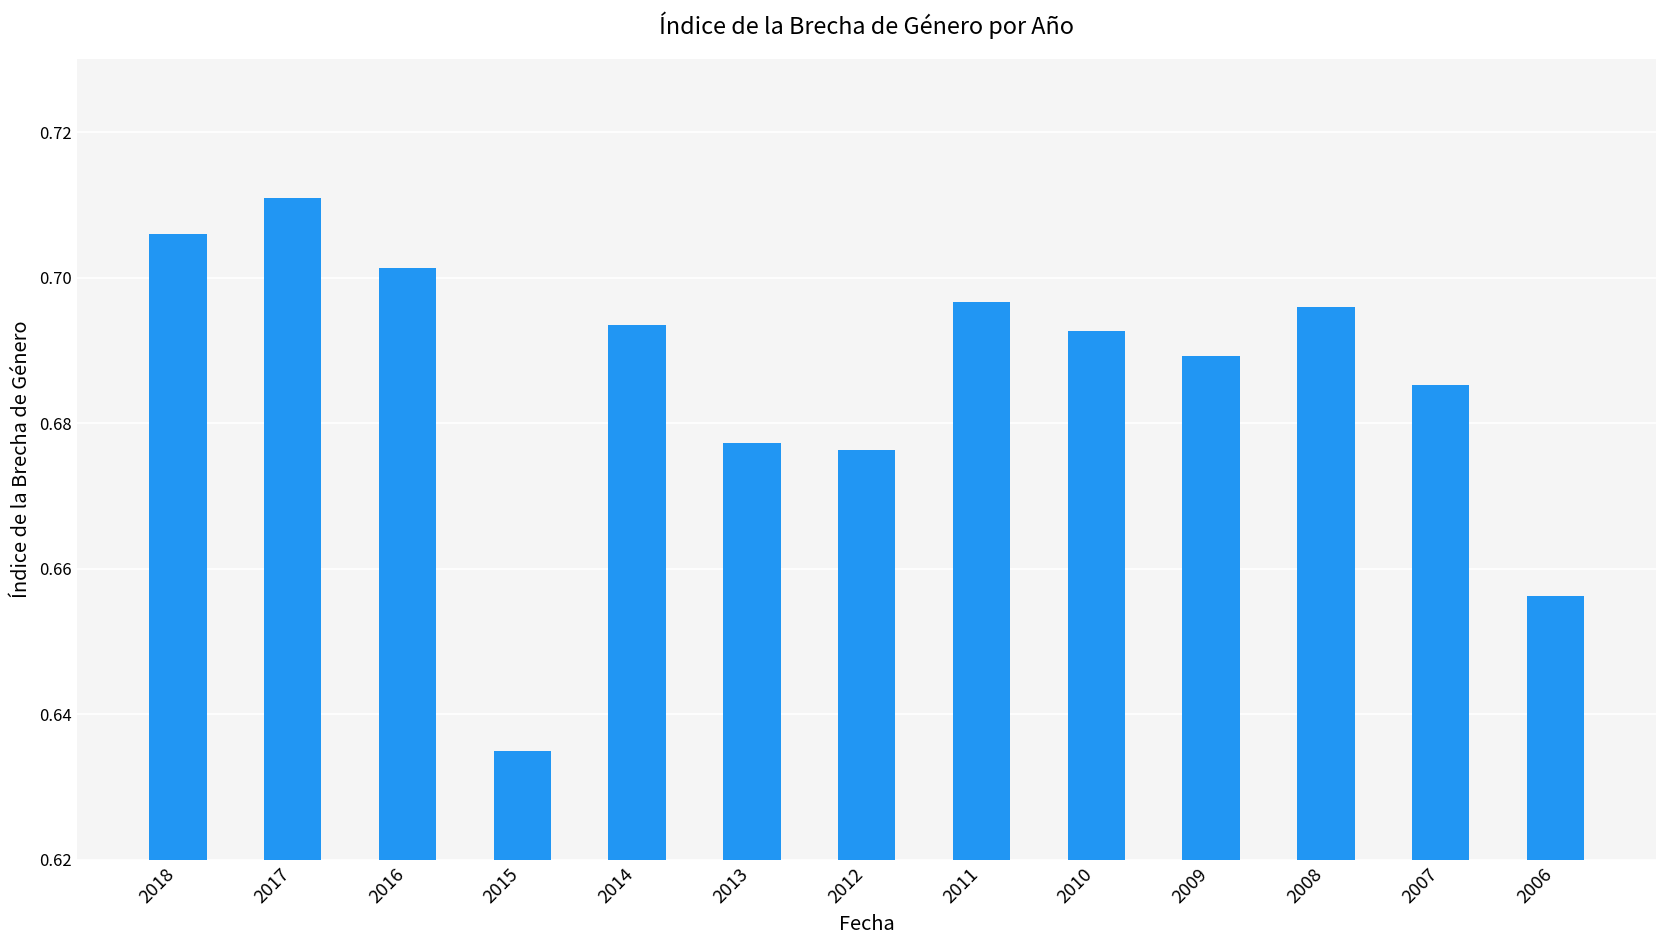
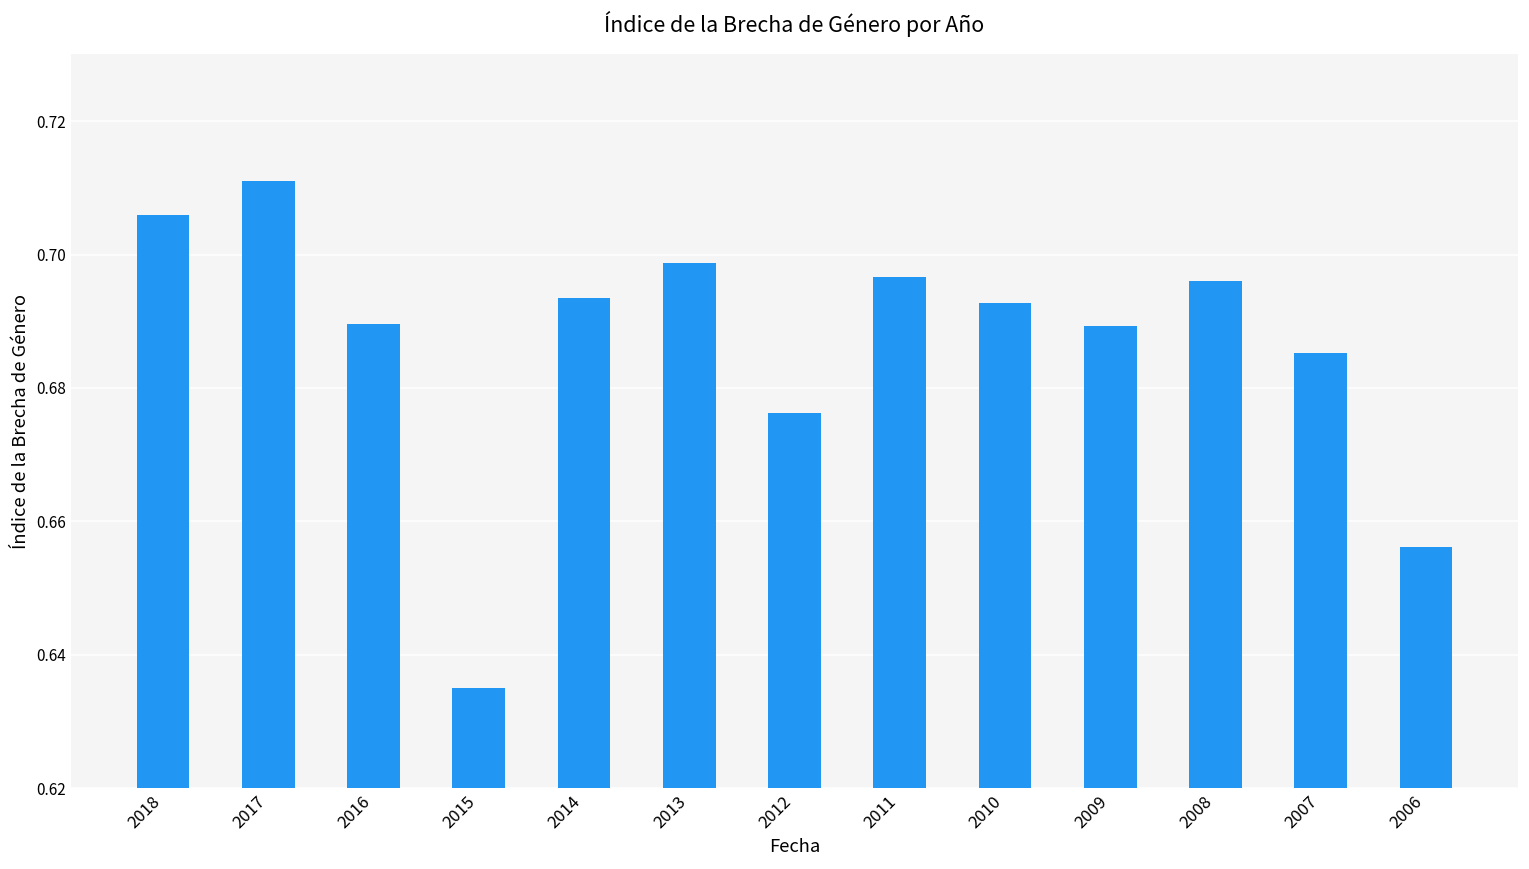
  {
    "2018": 0.706,
    "2017": 0.711,
-   "2016": 0.701,
+   "2016": 0.690,
    "2015": 0.635,
    "2014": 0.694,
-   "2013": 0.677,
+   "2013": 0.699,
    "2012": 0.676,
    "2011": 0.697,
    "2010": 0.693,
    "2009": 0.689,
    "2008": 0.696,
    "2007": 0.685,
    "2006": 0.656
  }
